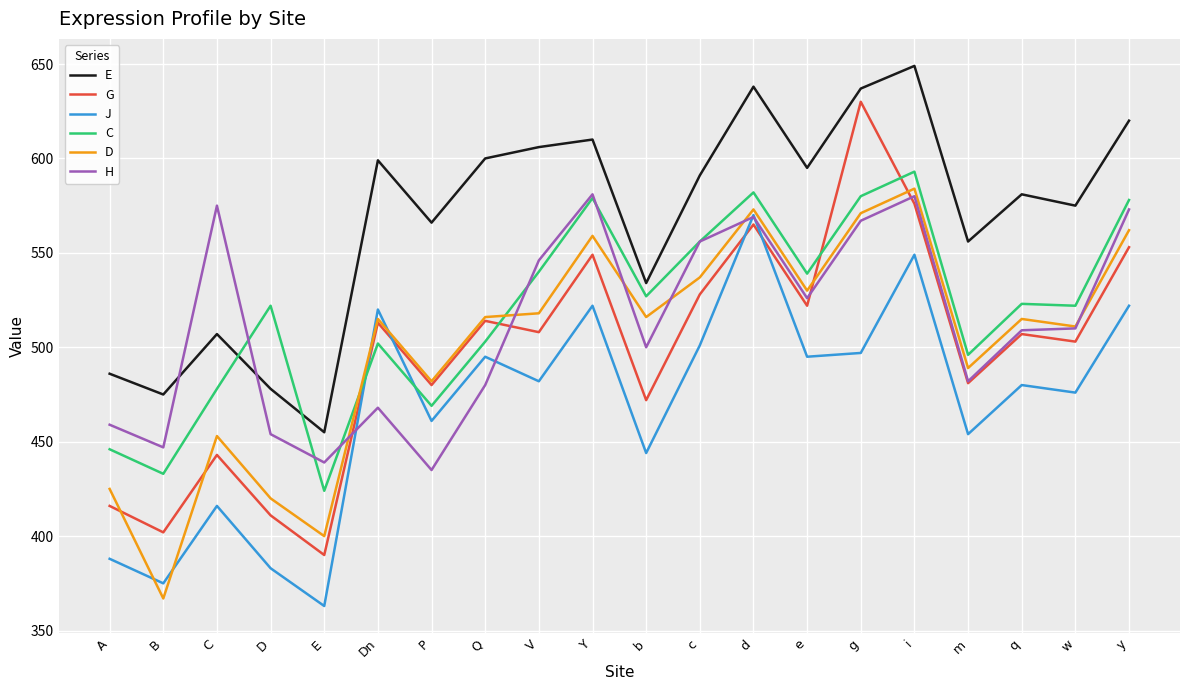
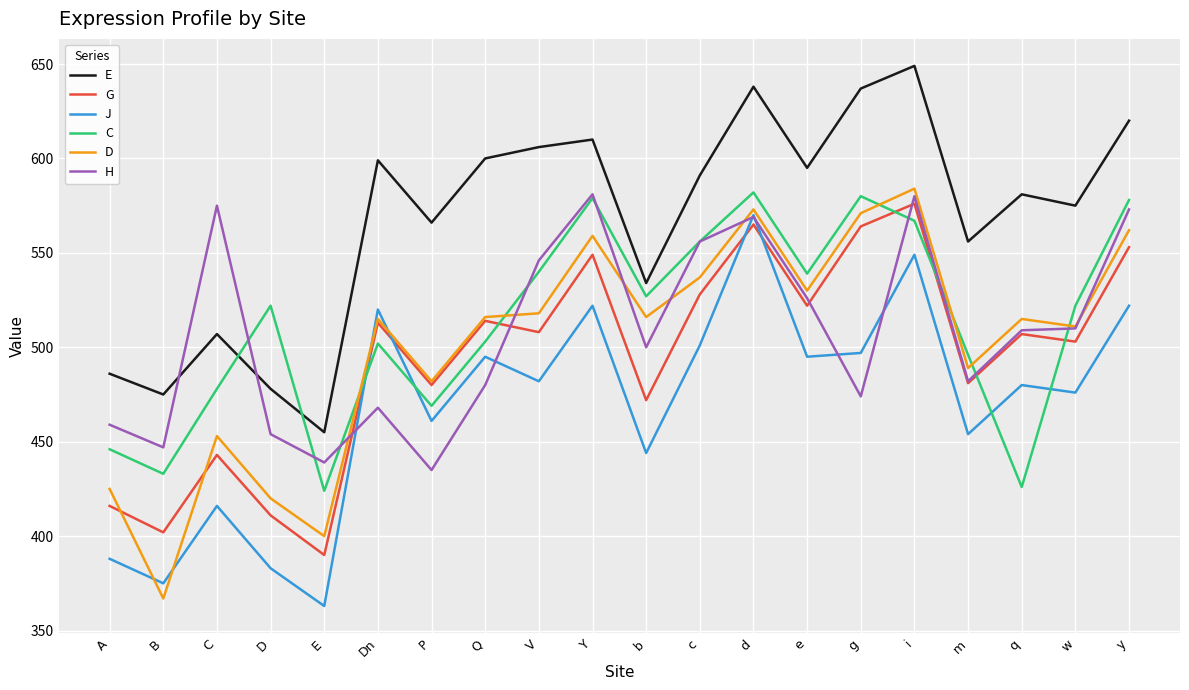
  {
    "E": {
      "A": 486,
      "B": 475,
      "C": 507,
      "D": 478,
      "E": 455,
      "Dn": 599,
      "P": 566,
      "Q": 600,
      "V": 606,
      "Y": 610,
      "b": 534,
      "c": 591,
      "d": 638,
      "e": 595,
      "g": 637,
      "i": 649,
      "m": 556,
      "q": 581,
      "w": 575,
      "y": 620
    },
    "G": {
      "A": 416,
      "B": 402,
      "C": 443,
      "D": 411,
      "E": 390,
      "Dn": 513,
      "P": 480,
      "Q": 514,
      "V": 508,
      "Y": 549,
      "b": 472,
      "c": 528,
      "d": 565,
      "e": 522,
-     "g": 630,
+     "g": 564,
      "i": 576,
      "q": 507,
      "w": 503,
      "y": 553
    },
    "J": {
      "A": 388,
      "B": 375,
      "C": 416,
      "D": 383,
      "E": 363,
      "Dn": 520,
      "P": 461,
      "Q": 495,
      "V": 482,
      "Y": 522,
      "b": 444,
      "c": 501,
      "e": 495,
      "g": 497,
      "i": 549,
      "m": 454,
      "q": 480,
      "w": 476,
      "y": 522
    },
    "C": {
      "A": 446,
      "B": 433,
      "C": 478,
      "D": 522,
      "E": 424,
      "Dn": 502,
      "P": 469,
      "Q": 503,
      "V": 540,
      "Y": 579,
      "b": 527,
      "d": 582,
      "e": 539,
      "g": 580,
-     "i": 593,
+     "i": 567,
      "m": 496,
-     "q": 523,
+     "q": 426,
      "w": 522,
      "y": 578
    },
    "D": {
      "A": 425,
      "B": 367,
      "C": 453,
      "D": 420,
      "E": 400,
      "Dn": 515,
      "P": 482,
      "Q": 516,
      "V": 518,
      "Y": 559,
      "b": 516,
      "c": 537,
      "d": 573,
      "e": 530,
      "g": 571,
      "i": 584,
      "m": 489,
      "q": 515,
      "y": 562
    },
    "H": {
      "A": 459,
      "B": 447,
      "C": 575,
      "D": 454,
      "E": 439,
      "Dn": 468,
      "P": 435,
      "Q": 480,
      "V": 546,
      "Y": 581,
      "b": 500,
      "e": 526,
-     "g": 567,
+     "g": 474,
      "i": 580,
      "q": 509,
      "y": 573
    }
  }
